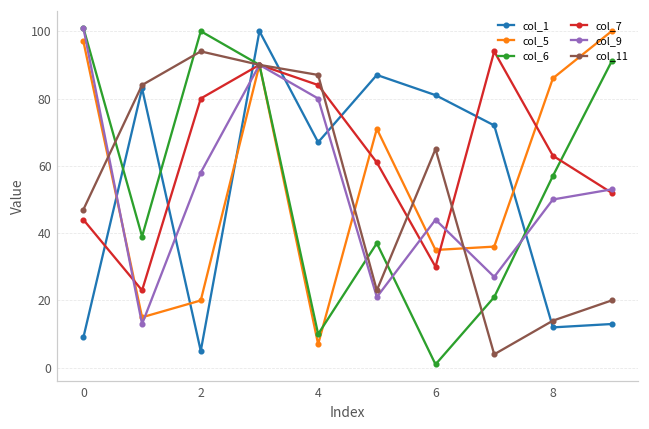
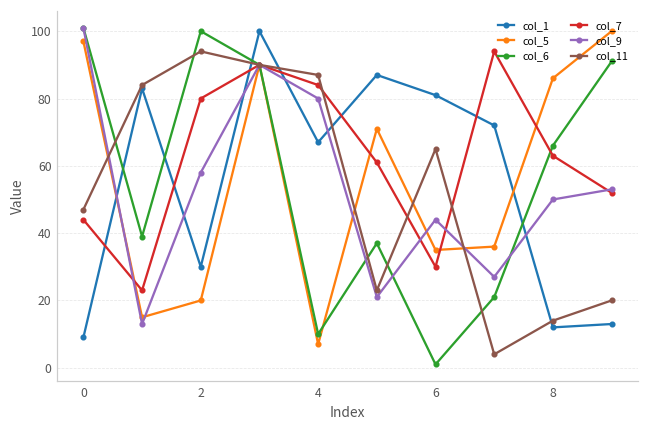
  {
    "col_1": {
      "0": 9,
-     "2": 5,
+     "2": 30,
      "4": 67,
      "6": 81,
      "8": 12
    },
    "col_5": {
      "0": 97,
      "2": 20,
      "4": 7,
      "6": 35,
      "8": 86
    },
    "col_6": {
      "2": 100,
      "4": 10,
      "6": 1,
-     "8": 57
+     "8": 66
    },
    "col_7": {
      "0": 44,
      "2": 80,
      "4": 84,
      "6": 30,
      "8": 63
    },
    "col_9": {
      "2": 58,
      "4": 80,
      "6": 44,
      "8": 50
    },
    "col_11": {
      "0": 47,
      "2": 94,
      "4": 87,
      "6": 65,
      "8": 14
    }
  }
